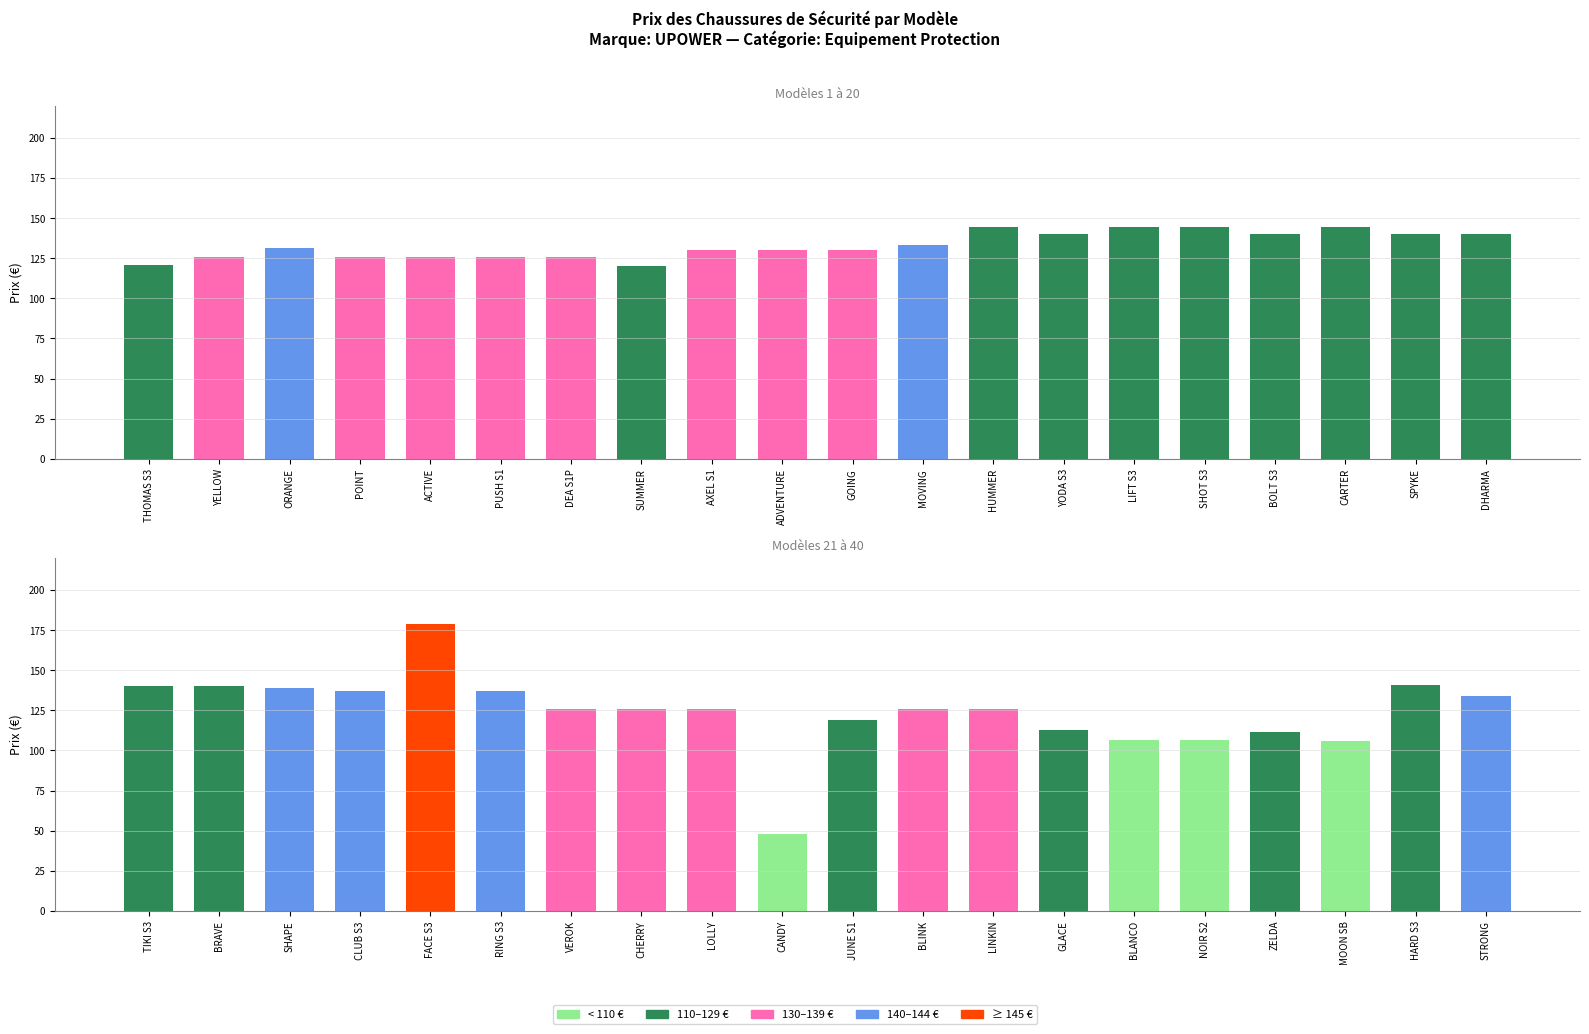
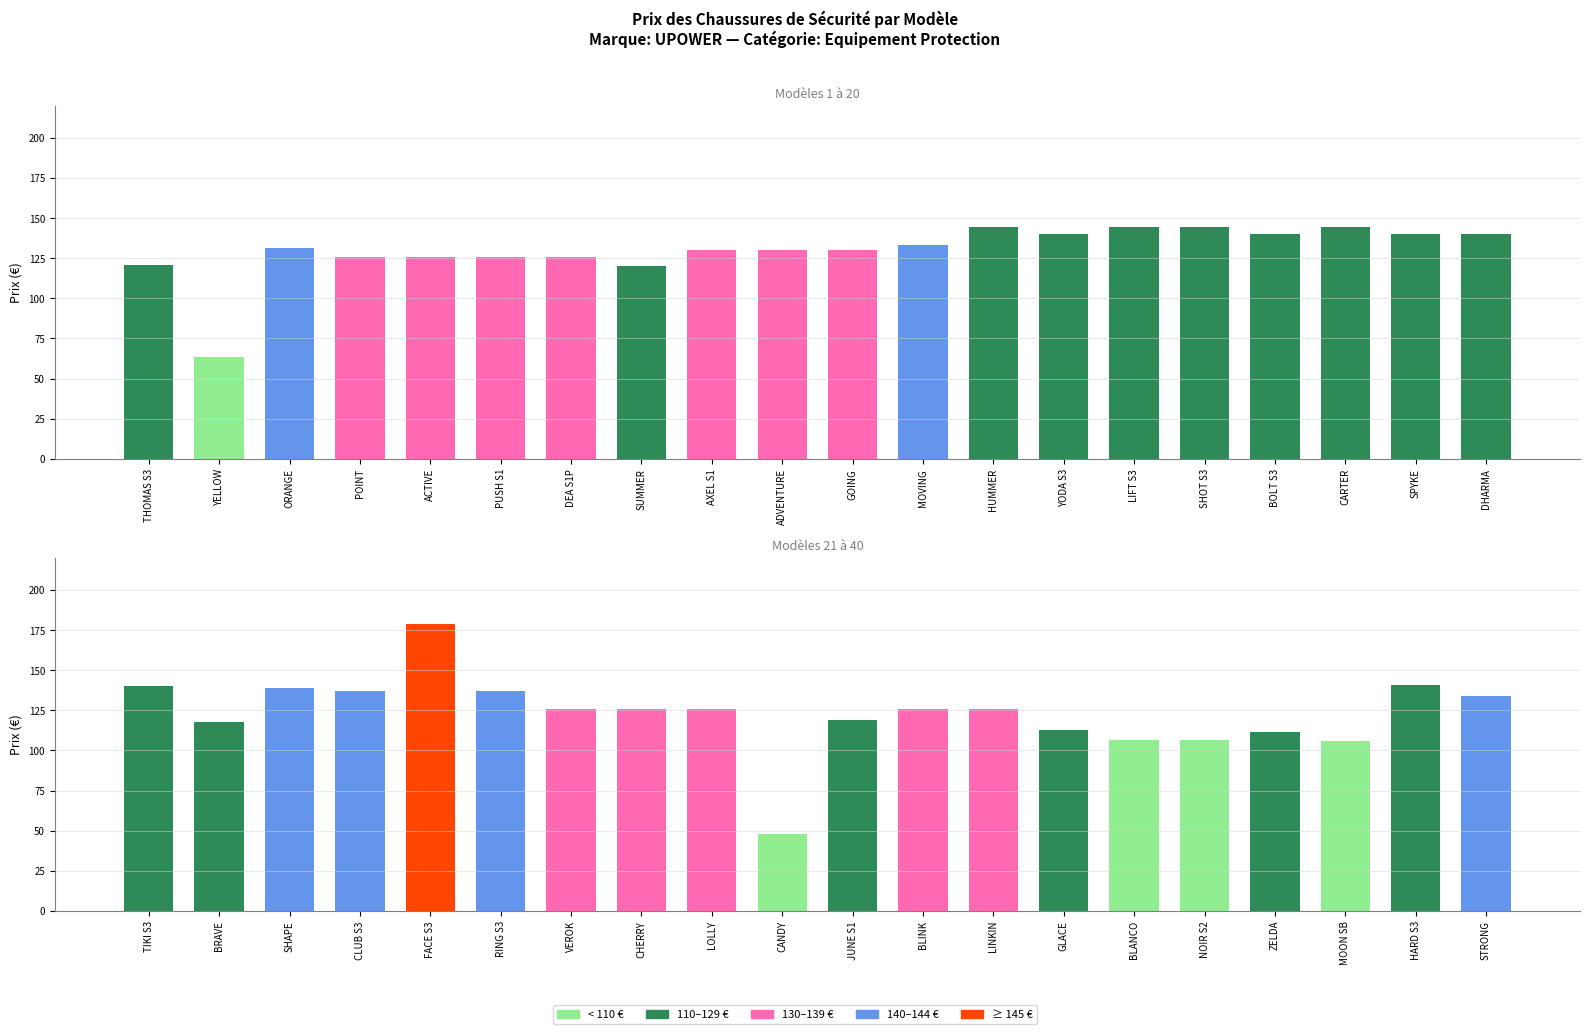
  {
    "Modèles 1 à 20": {
      "THOMAS S3": 121,
-     "YELLOW": 126,
+     "YELLOW": 64,
      "ORANGE": 132,
      "POINT": 126,
      "ACTIVE": 126,
      "PUSH S1": 126,
      "DEA S1P": 126,
      "SUMMER": 120,
      "AXEL S1": 130,
      "ADVENTURE": 130,
      "GOING": 130,
      "MOVING": 133,
      "HUMMER": 145,
      "YODA S3": 140,
      "LIFT S3": 145,
      "SHOT S3": 145,
      "BOLT S3": 140,
      "CARTER": 145,
      "SPYKE": 140,
      "DHARMA": 140
    },
    "Modèles 21 à 40": {
      "TIKI S3": 140,
-     "BRAVE": 140,
+     "BRAVE": 118,
      "SHAPE": 139,
      "CLUB S3": 137,
      "FACE S3": 179,
      "RING S3": 137,
      "VEROK": 126,
      "CHERRY": 126,
      "LOLLY": 126,
      "CANDY": 48,
      "JUNE S1": 119,
      "BLINK": 126,
      "LINKIN": 126,
      "GLACE": 113,
      "BLANCO": 106,
      "NOIR S2": 106,
      "ZELDA": 112,
      "MOON SB": 106,
      "HARD S3": 141,
      "STRONG": 134
    }
  }
